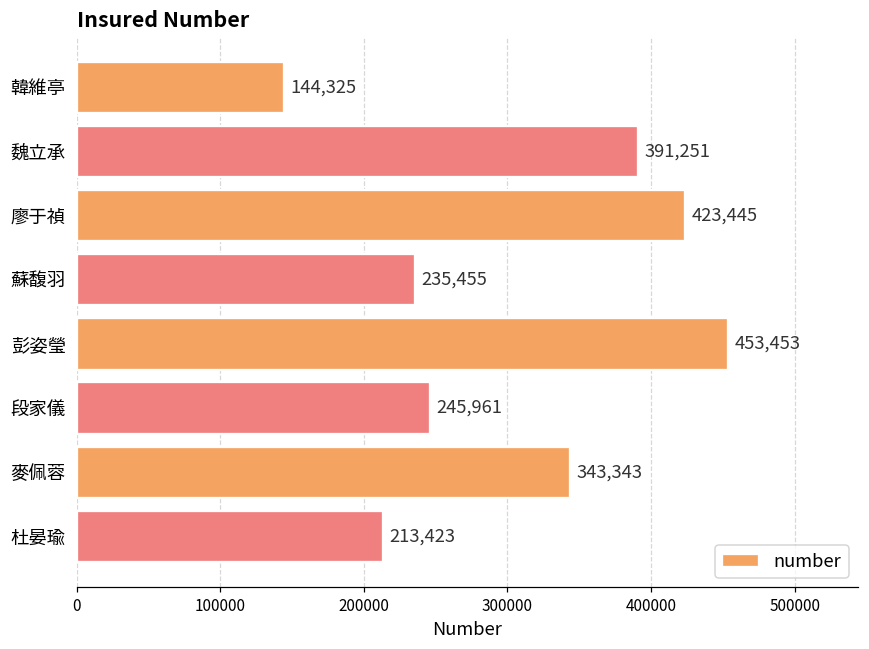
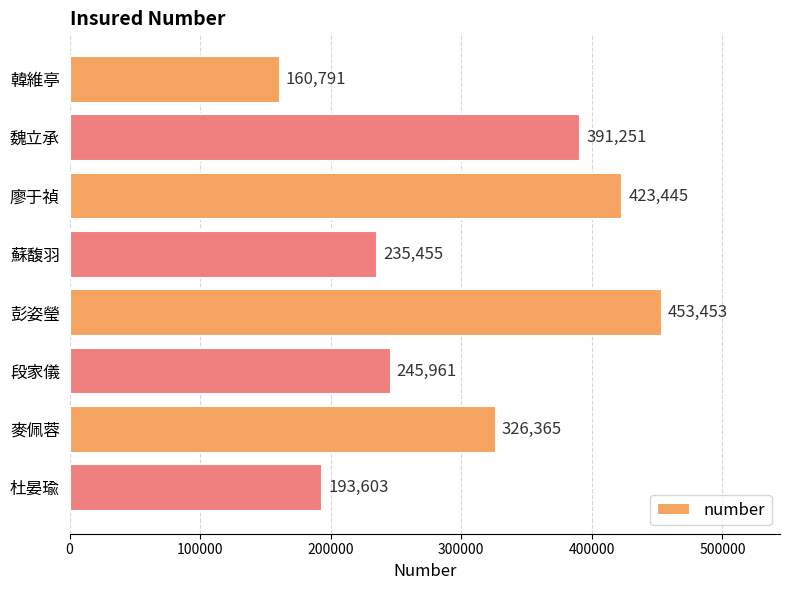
  {
-   "韓維亭": "144,325",
+   "韓維亭": "160,791",
    "魏立承": "391,251",
    "廖于禎": "423,445",
    "蘇馥羽": "235,455",
    "彭姿瑩": "453,453",
    "段家儀": "245,961",
-   "麥佩蓉": "343,343",
-   "杜晏瑜": "213,423"
+   "麥佩蓉": "326,365",
+   "杜晏瑜": "193,603"
  }
